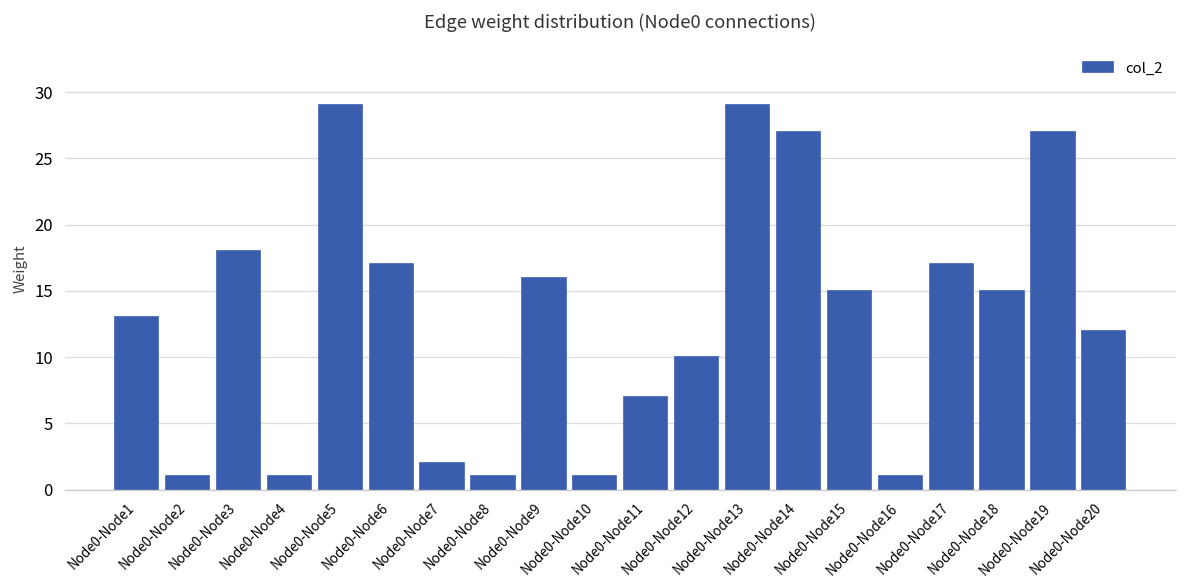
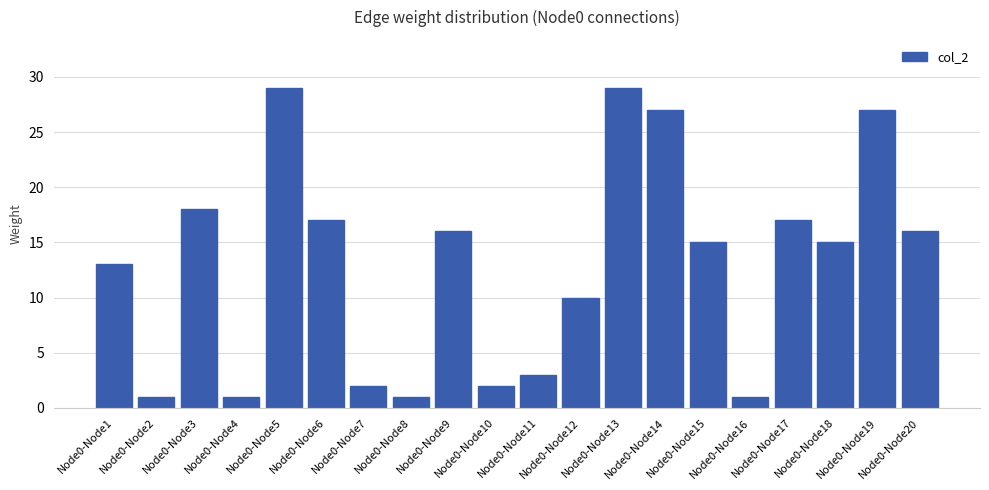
  {
    "Node0-Node1": 13,
    "Node0-Node2": 1,
    "Node0-Node3": 18,
    "Node0-Node4": 1,
    "Node0-Node5": 29,
    "Node0-Node6": 17,
    "Node0-Node7": 2,
    "Node0-Node8": 1,
    "Node0-Node9": 16,
-   "Node0-Node10": 1,
-   "Node0-Node11": 7,
+   "Node0-Node10": 2,
+   "Node0-Node11": 3,
    "Node0-Node12": 10,
    "Node0-Node13": 29,
    "Node0-Node14": 27,
    "Node0-Node15": 15,
    "Node0-Node16": 1,
    "Node0-Node17": 17,
    "Node0-Node18": 15,
    "Node0-Node19": 27,
-   "Node0-Node20": 12
+   "Node0-Node20": 16
  }
